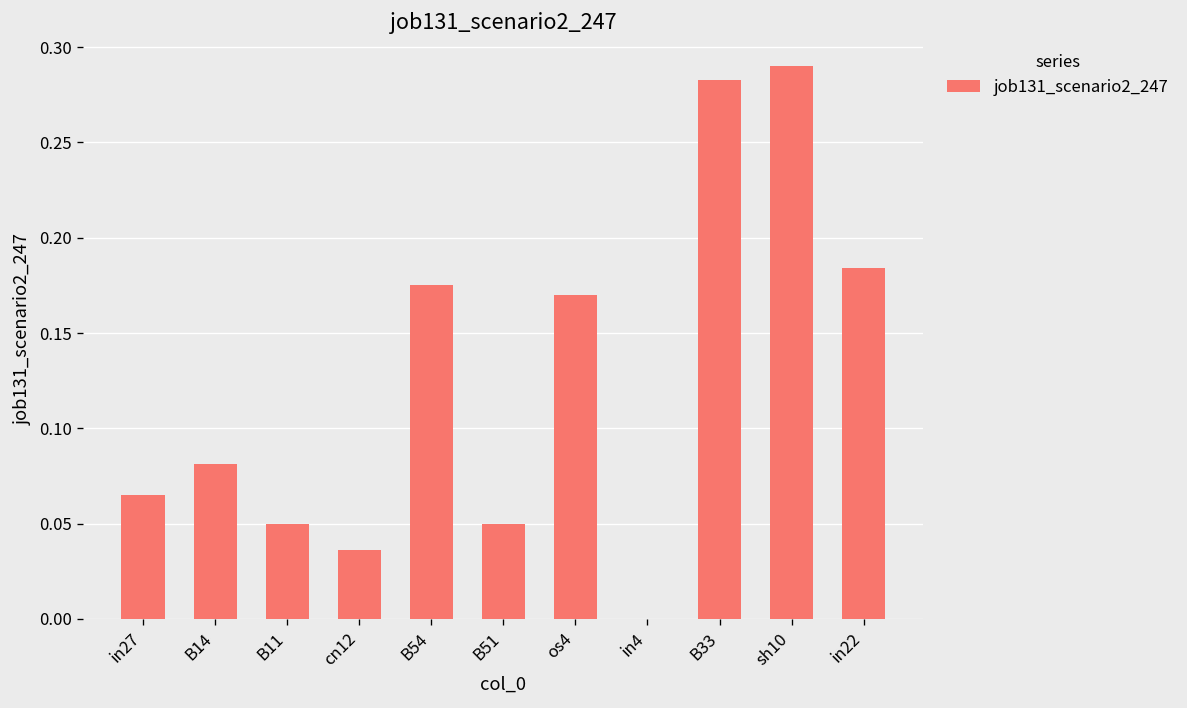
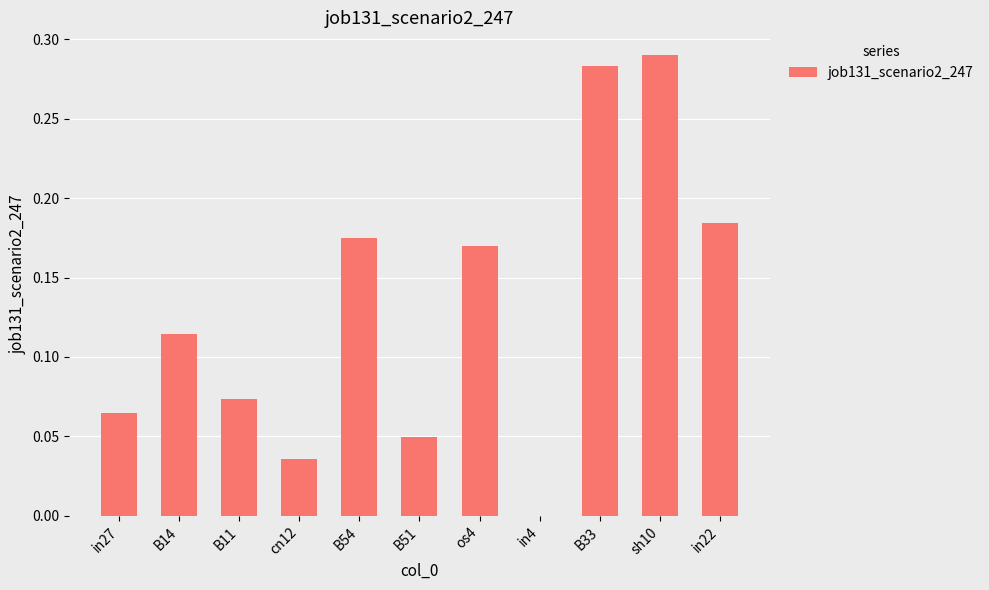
  {
    "in27": 0.065,
-   "B14": 0.081,
-   "B11": 0.050,
+   "B14": 0.115,
+   "B11": 0.074,
    "cn12": 0.036,
    "B54": 0.175,
    "B51": 0.050,
    "os4": 0.170,
    "in4": 0.000,
    "B33": 0.283,
    "sh10": 0.290,
    "in22": 0.184
  }
